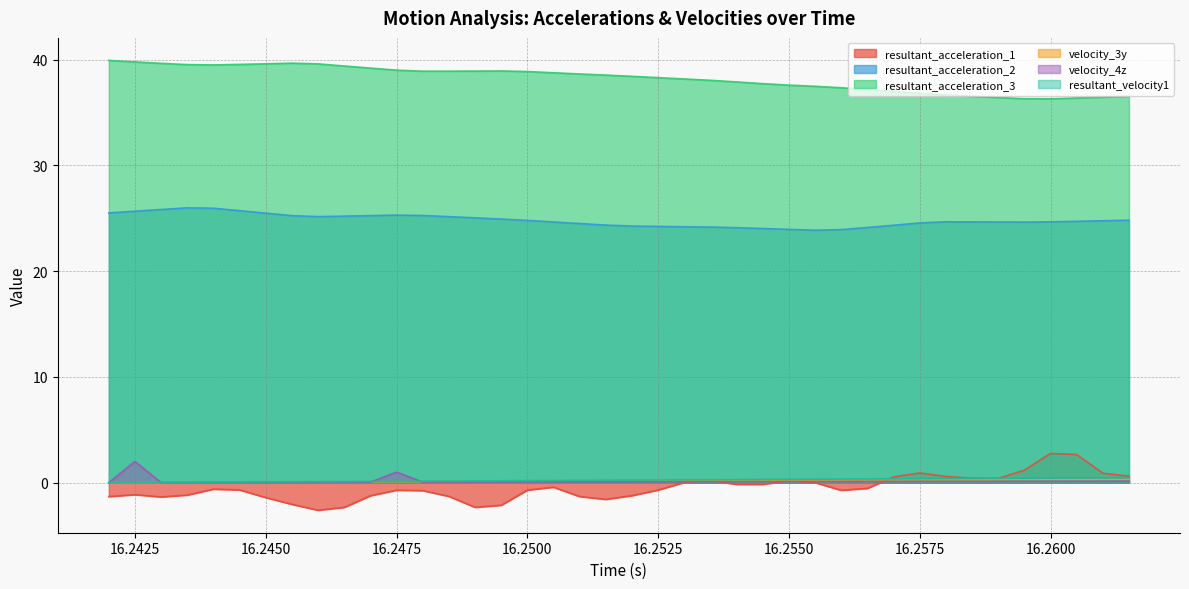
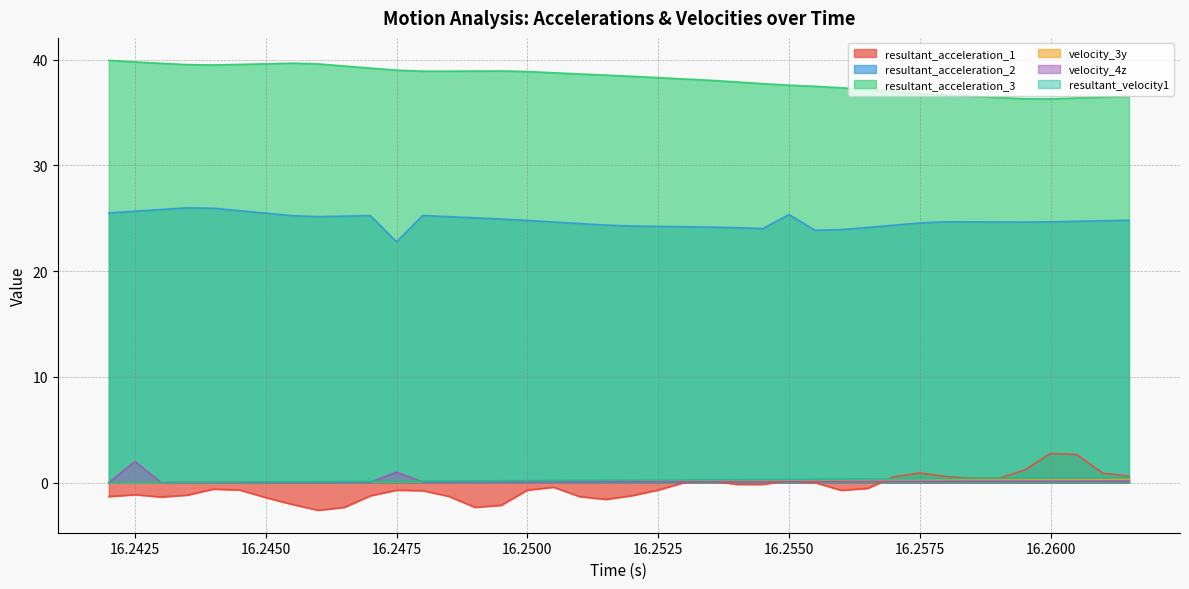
  {
    "resultant_acceleration_2": {
      "16.2425": 25.7,
      "16.2450": 25.5,
-     "16.2475": 25.3,
+     "16.2475": 22.8,
      "16.2500": 24.8,
      "16.2525": 24.2,
-     "16.2550": 24.0,
+     "16.2550": 25.4,
      "16.2575": 24.6,
      "16.2600": 24.7
    },
    "velocity_4z": {
      "16.2425": 2.0,
      "16.2475": 1.0
    }
  }
